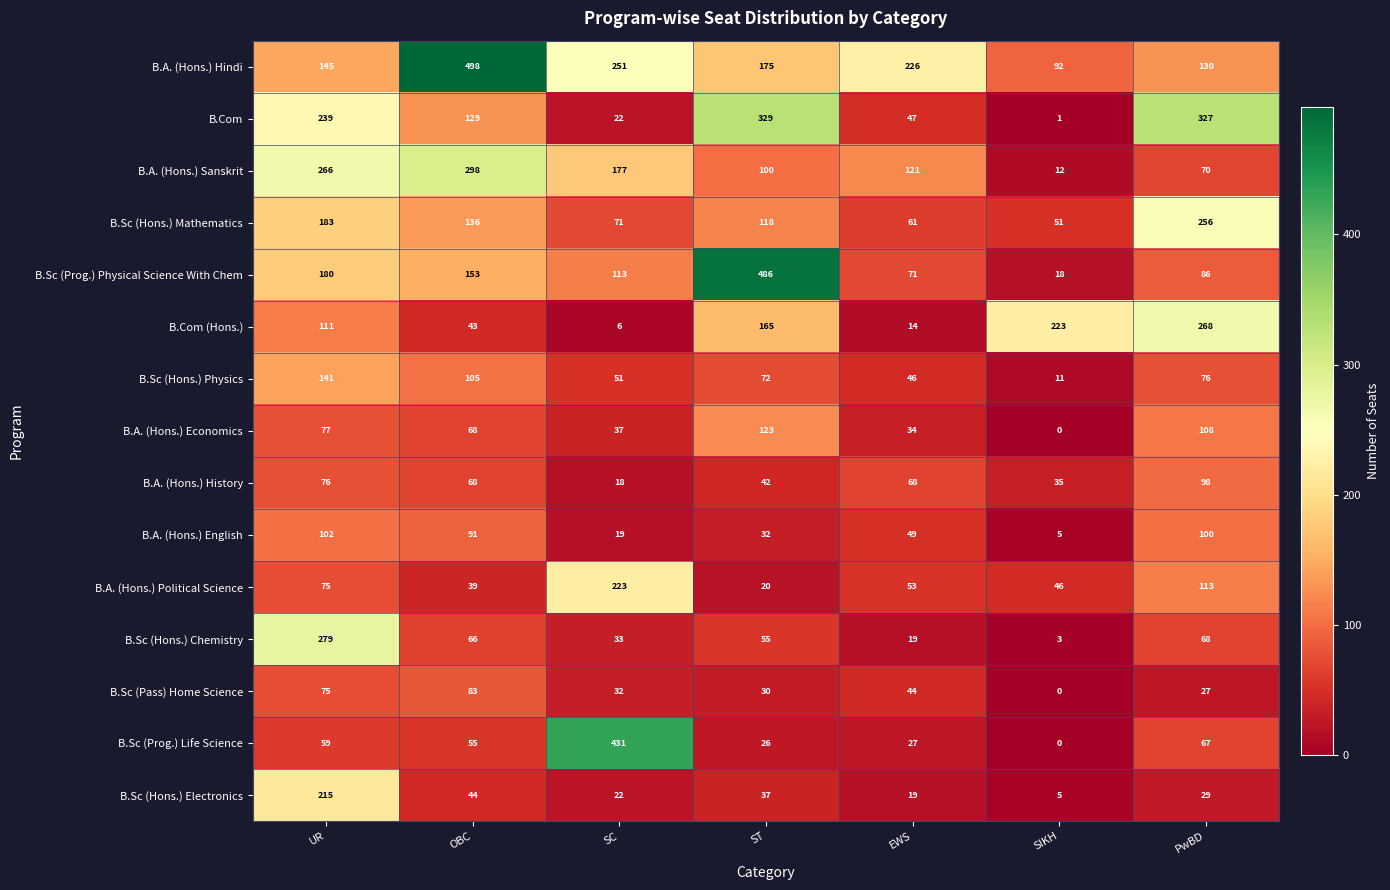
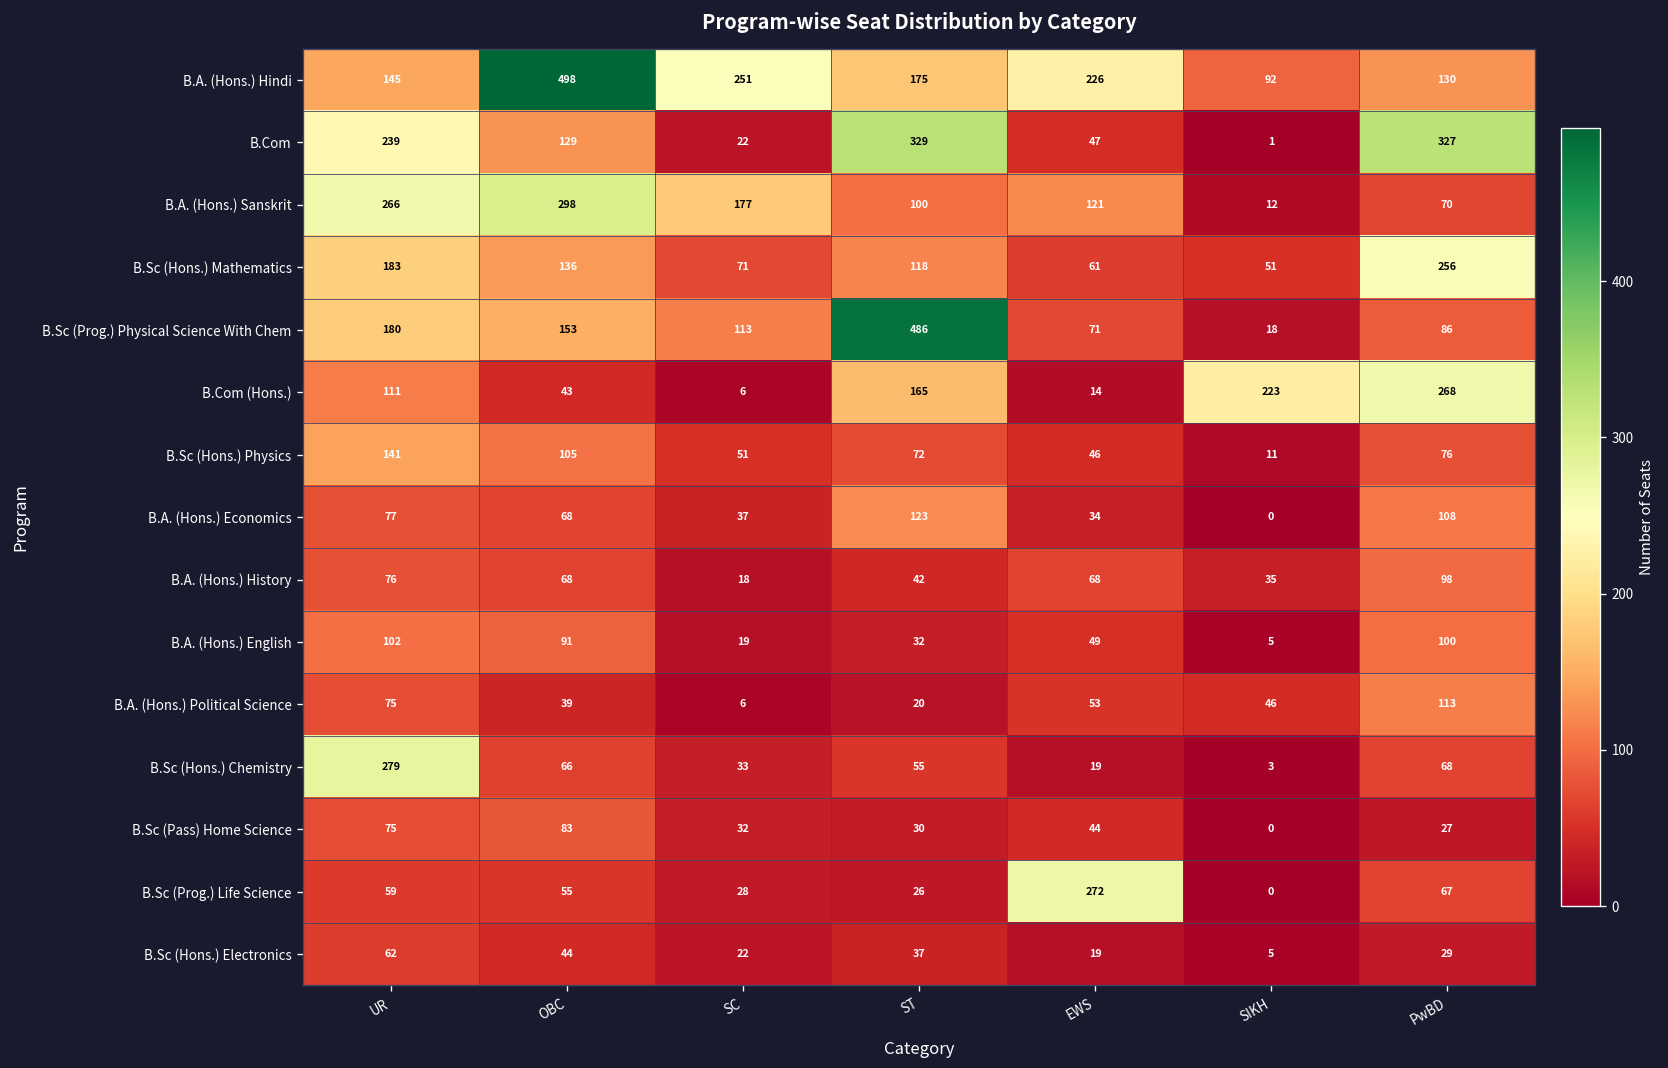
  {
    "B.A. (Hons.) Hindi": {
      "UR": 145,
      "OBC": 498,
      "SC": 251,
      "ST": 175,
      "EWS": 226,
      "SIKH": 92,
      "PwBD": 130
    },
    "B.Com": {
      "UR": 239,
      "OBC": 129,
      "SC": 22,
      "ST": 329,
      "EWS": 47,
      "SIKH": 1,
      "PwBD": 327
    },
    "B.A. (Hons.) Sanskrit": {
      "UR": 266,
      "OBC": 298,
      "SC": 177,
      "ST": 100,
      "EWS": 121,
      "SIKH": 12,
      "PwBD": 70
    },
    "B.Sc (Hons.) Mathematics": {
      "UR": 183,
      "OBC": 136,
      "SC": 71,
      "ST": 118,
      "EWS": 61,
      "SIKH": 51,
      "PwBD": 256
    },
    "B.Sc (Prog.) Physical Science With Chem": {
      "UR": 180,
      "OBC": 153,
      "SC": 113,
      "ST": 486,
      "EWS": 71,
      "SIKH": 18,
      "PwBD": 86
    },
    "B.Com (Hons.)": {
      "UR": 111,
      "OBC": 43,
      "SC": 6,
      "ST": 165,
      "EWS": 14,
      "SIKH": 223,
      "PwBD": 268
    },
    "B.Sc (Hons.) Physics": {
      "UR": 141,
      "OBC": 105,
      "SC": 51,
      "ST": 72,
      "EWS": 46,
      "SIKH": 11,
      "PwBD": 76
    },
    "B.A. (Hons.) Economics": {
      "UR": 77,
      "OBC": 68,
      "SC": 37,
      "ST": 123,
      "EWS": 34,
      "SIKH": 0,
      "PwBD": 108
    },
    "B.A. (Hons.) History": {
      "UR": 76,
      "OBC": 68,
      "SC": 18,
      "ST": 42,
      "EWS": 68,
      "SIKH": 35,
      "PwBD": 98
    },
    "B.A. (Hons.) English": {
      "UR": 102,
      "OBC": 91,
      "SC": 19,
      "ST": 32,
      "EWS": 49,
      "SIKH": 5,
      "PwBD": 100
    },
    "B.A. (Hons.) Political Science": {
      "UR": 75,
      "OBC": 39,
-     "SC": 223,
+     "SC": 6,
      "ST": 20,
      "EWS": 53,
      "SIKH": 46,
      "PwBD": 113
    },
    "B.Sc (Hons.) Chemistry": {
      "UR": 279,
      "OBC": 66,
      "SC": 33,
      "ST": 55,
      "EWS": 19,
      "SIKH": 3,
      "PwBD": 68
    },
    "B.Sc (Pass) Home Science": {
      "UR": 75,
      "OBC": 83,
      "SC": 32,
      "ST": 30,
      "EWS": 44,
      "SIKH": 0,
      "PwBD": 27
    },
    "B.Sc (Prog.) Life Science": {
      "UR": 59,
      "OBC": 55,
-     "SC": 431,
+     "SC": 28,
      "ST": 26,
-     "EWS": 27,
+     "EWS": 272,
      "SIKH": 0,
      "PwBD": 67
    },
    "B.Sc (Hons.) Electronics": {
-     "UR": 215,
+     "UR": 62,
      "OBC": 44,
      "SC": 22,
      "ST": 37,
      "EWS": 19,
      "SIKH": 5,
      "PwBD": 29
    }
  }
